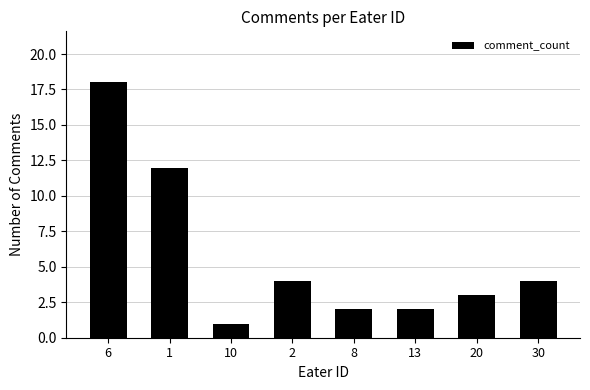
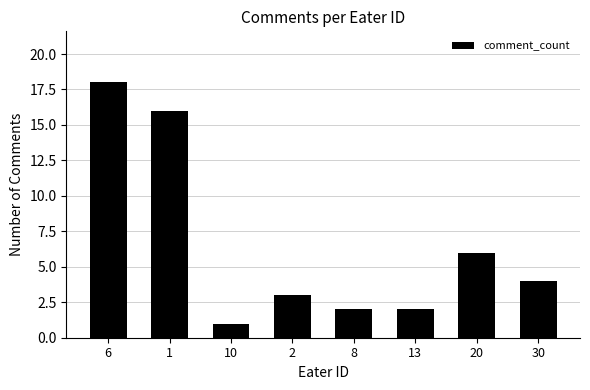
  {
    "6": 18,
-   "1": 12,
+   "1": 16,
    "10": 1,
-   "2": 4,
+   "2": 3,
    "8": 2,
    "13": 2,
-   "20": 3,
+   "20": 6,
    "30": 4
  }
